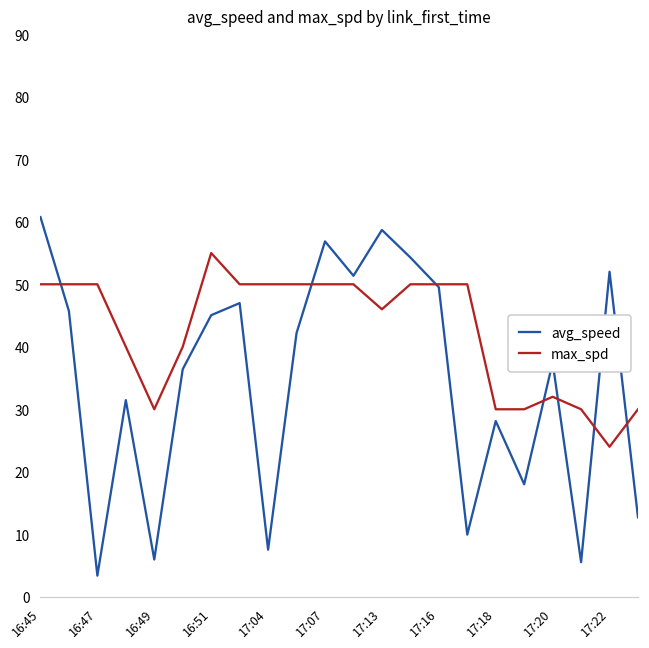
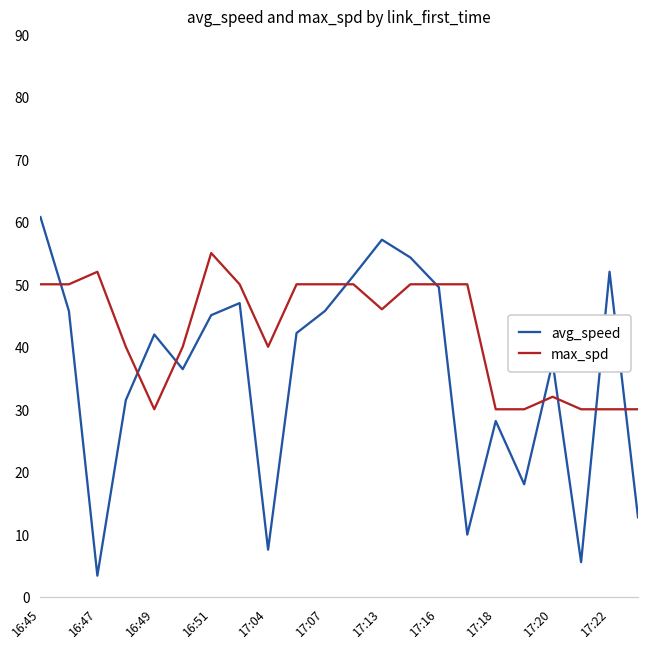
  {
    "avg_speed": {
      "16:45": 61,
      "16:47": 3,
-     "16:49": 6,
+     "16:49": 42,
      "16:51": 45,
      "17:04": 8,
-     "17:07": 57,
-     "17:13": 59,
+     "17:07": 46,
+     "17:13": 57,
      "17:16": 50,
      "17:18": 28,
      "17:22": 52
    },
    "max_spd": {
      "16:45": 50,
-     "16:47": 50,
+     "16:47": 52,
      "16:49": 30,
      "16:51": 55,
-     "17:04": 50,
+     "17:04": 40,
      "17:07": 50,
      "17:13": 46,
      "17:16": 50,
      "17:18": 30,
      "17:20": 32,
-     "17:22": 24
+     "17:22": 30
    }
  }
